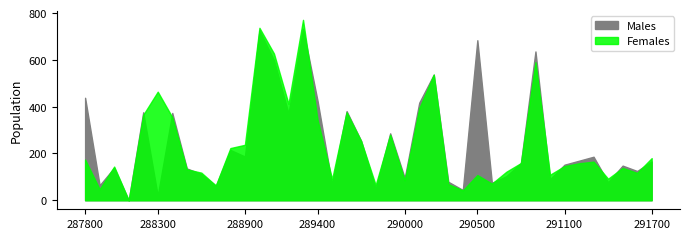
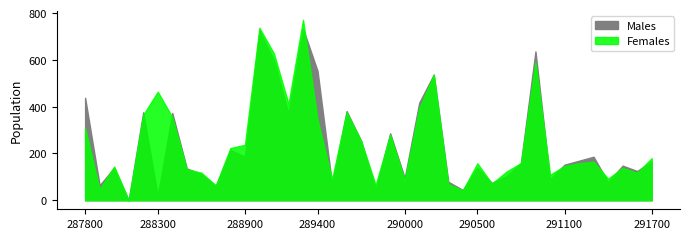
  {
    "Males": {
      "287800": 440,
      "288300": 20,
      "288900": 190,
-     "289400": 430,
-     "290500": 680,
+     "289400": 550,
+     "290500": 140,
      "291700": 170
    },
    "Females": {
-     "287800": 170,
+     "287800": 310,
      "288300": 460,
      "288900": 240,
      "289400": 340,
-     "290500": 110,
+     "290500": 160,
      "291700": 180
    }
  }
